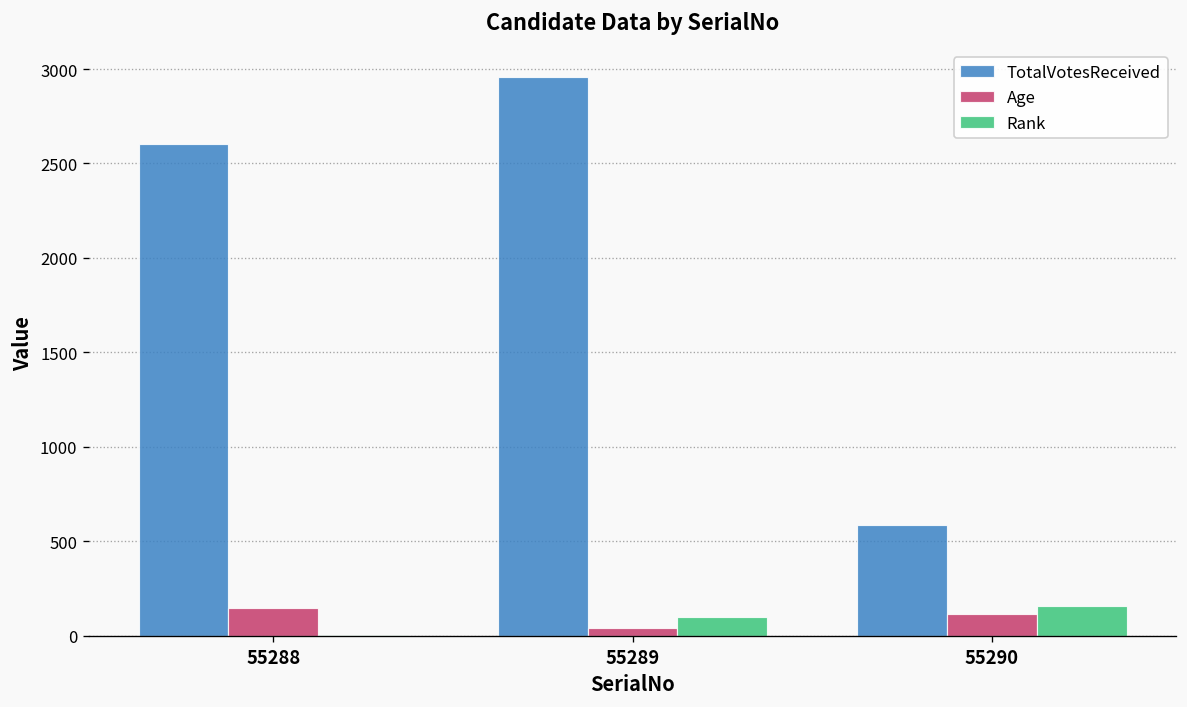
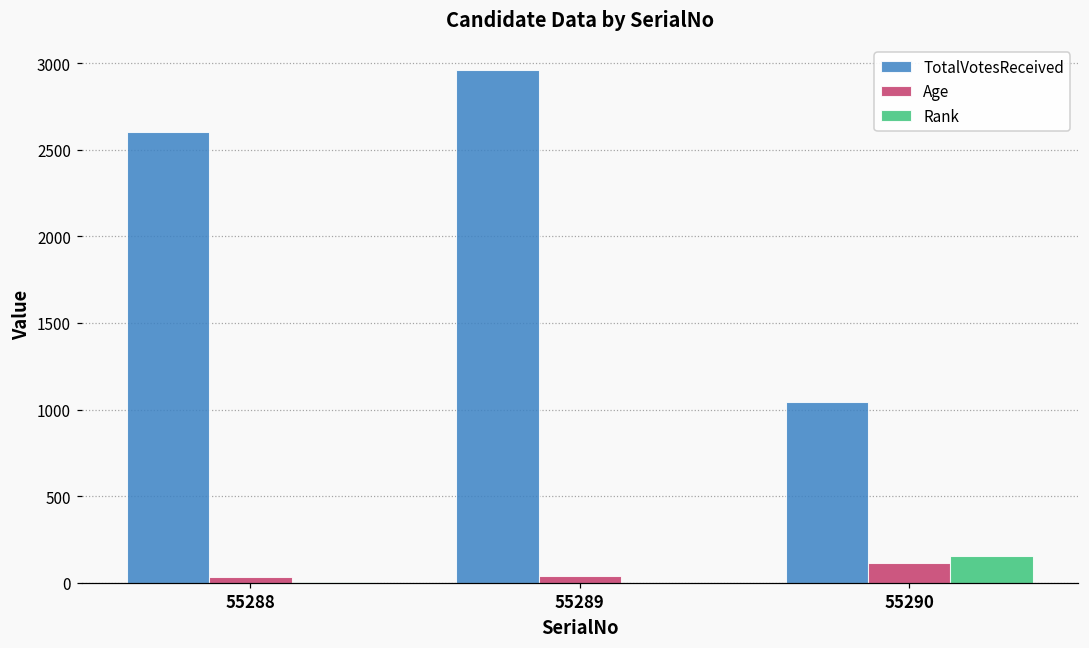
  {
    "TotalVotesReceived": {
      "55288": 2600,
      "55289": 2960,
-     "55290": 590
+     "55290": 1050
    },
    "Age": {
-     "55288": 150,
+     "55288": 30,
      "55289": 40,
      "55290": 120
    },
    "Rank": {
-     "55289": 100,
+     "55289": 0,
      "55290": 160
    }
  }
